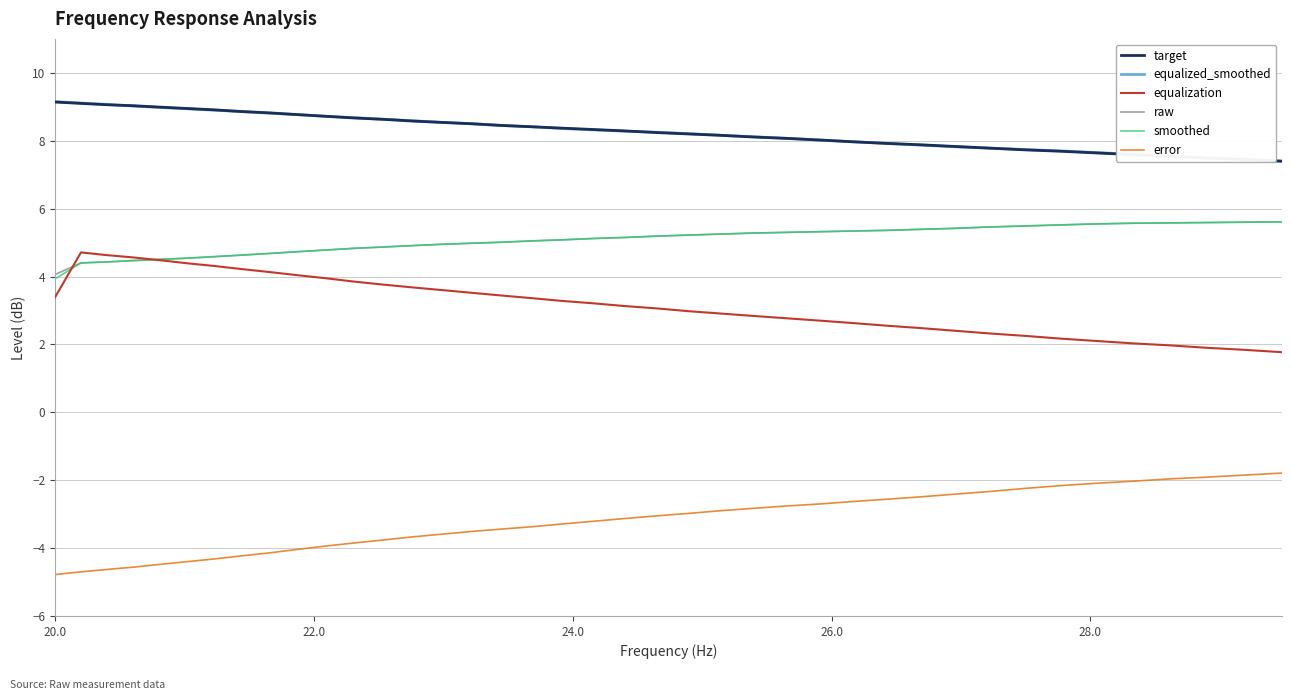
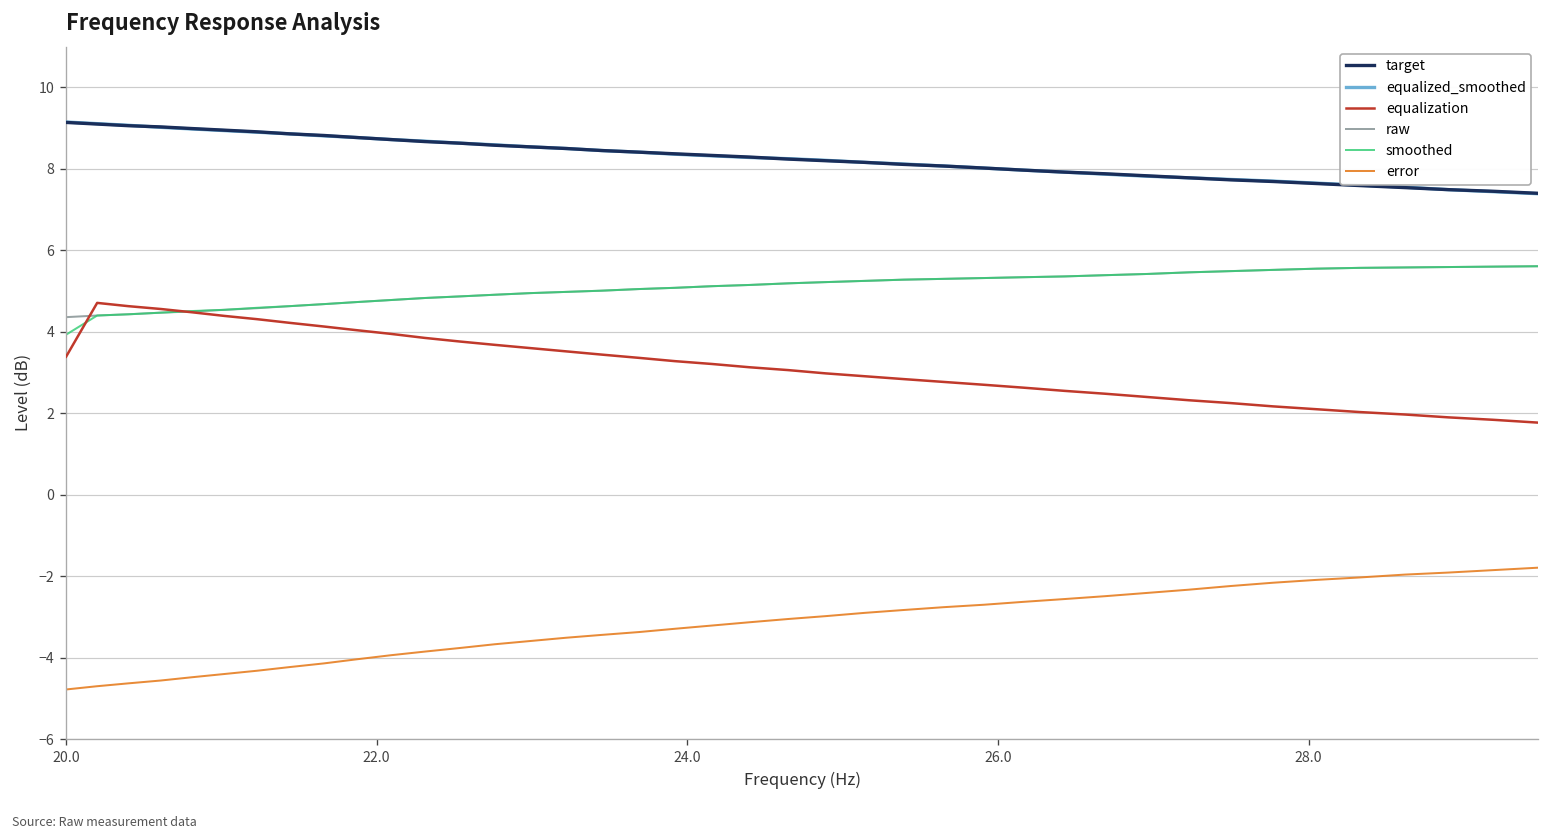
  {
    "equalization": {
      "20.0": 3.4
    },
    "raw": {
-     "20.0": 4.1
+     "20.0": 4.4
    },
    "smoothed": {
      "20.0": 3.9
    },
    "error": {
      "20.0": -4.8
    }
  }
